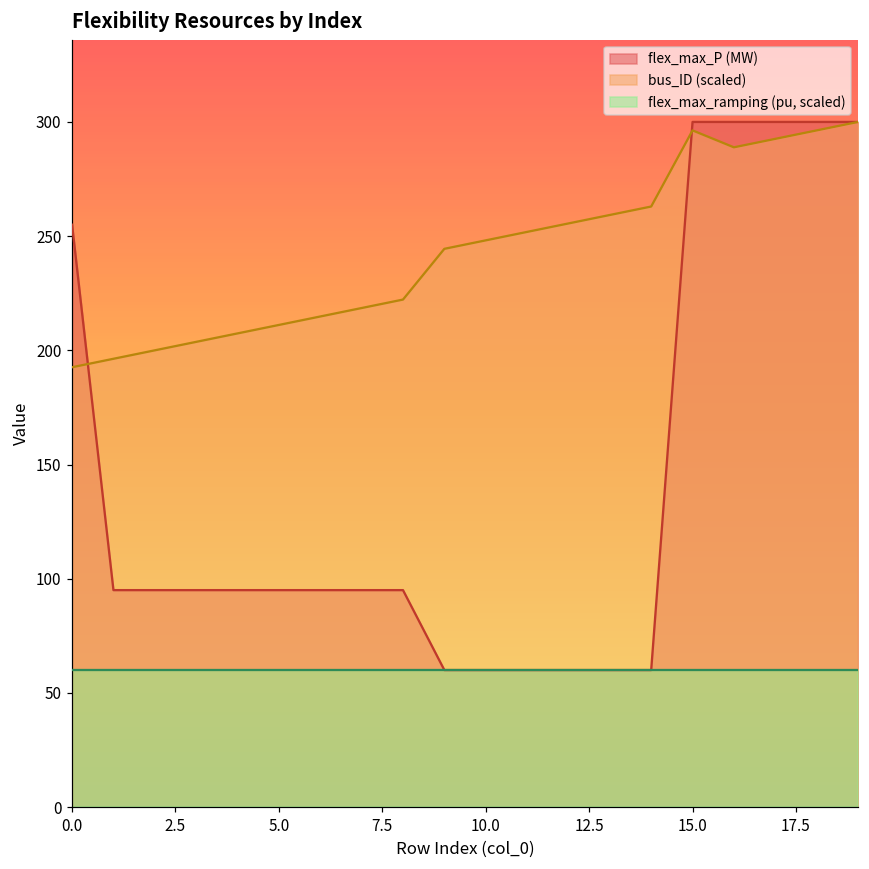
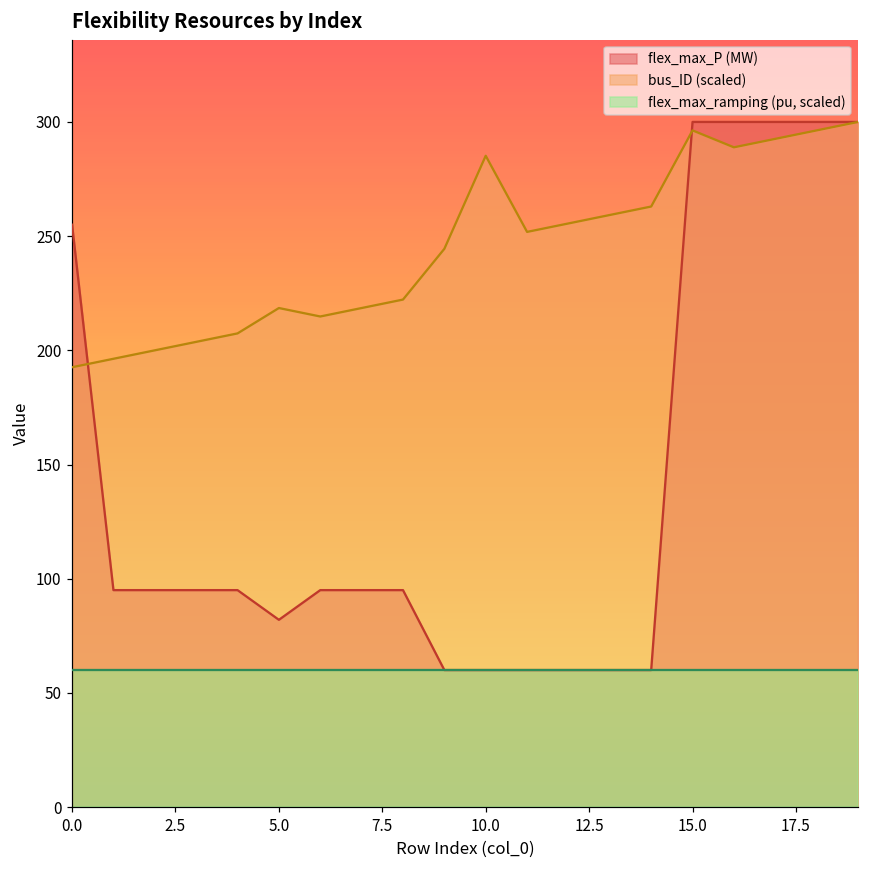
  {
    "flex_max_P (MW)": {
      "0.0": 255,
-     "5.0": 95,
+     "5.0": 82,
      "15.0": 300
    },
    "bus_ID (scaled)": {
      "0.0": 193,
-     "5.0": 211,
-     "10.0": 248,
+     "5.0": 219,
+     "10.0": 285,
      "15.0": 296
    },
    "flex_max_ramping (pu, scaled)": {
      "0.0": 60,
      "5.0": 60,
      "15.0": 60
    }
  }
